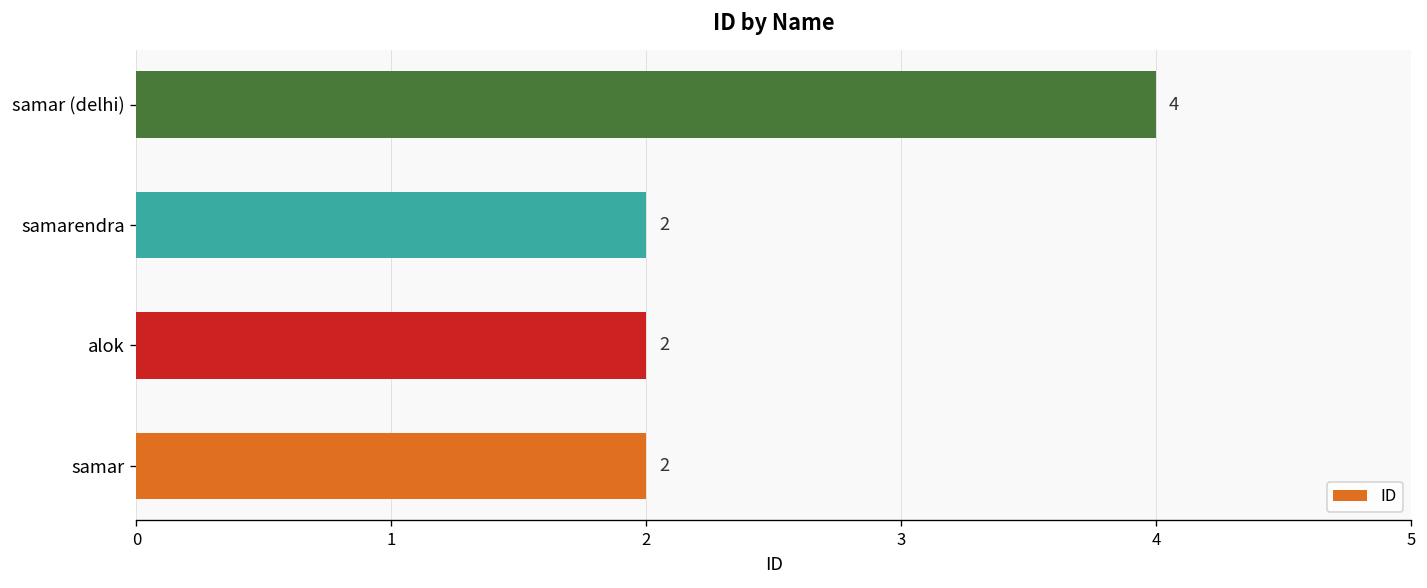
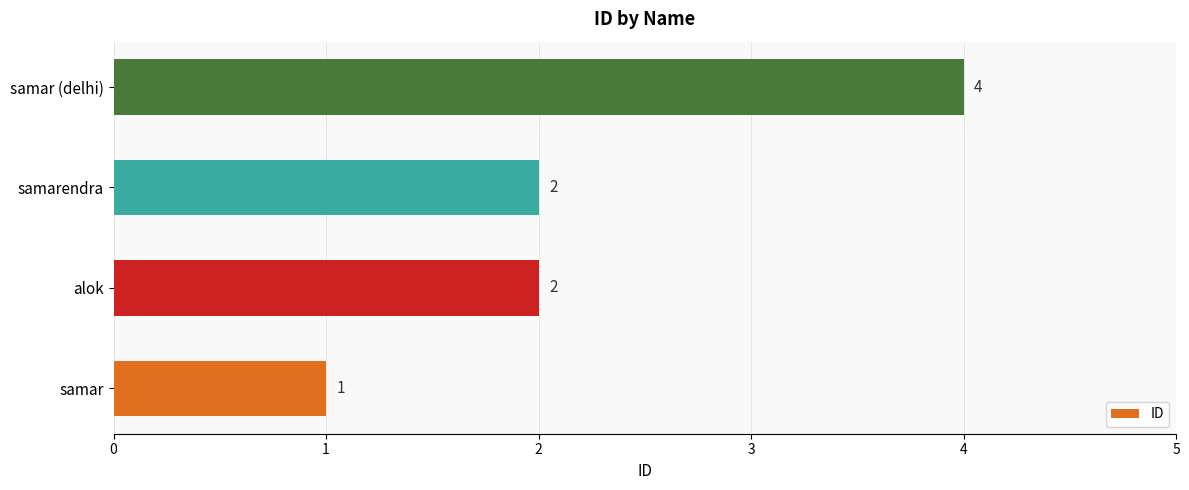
  {
    "samar (delhi)": 4,
    "samarendra": 2,
    "alok": 2,
-   "samar": 2
+   "samar": 1
  }
